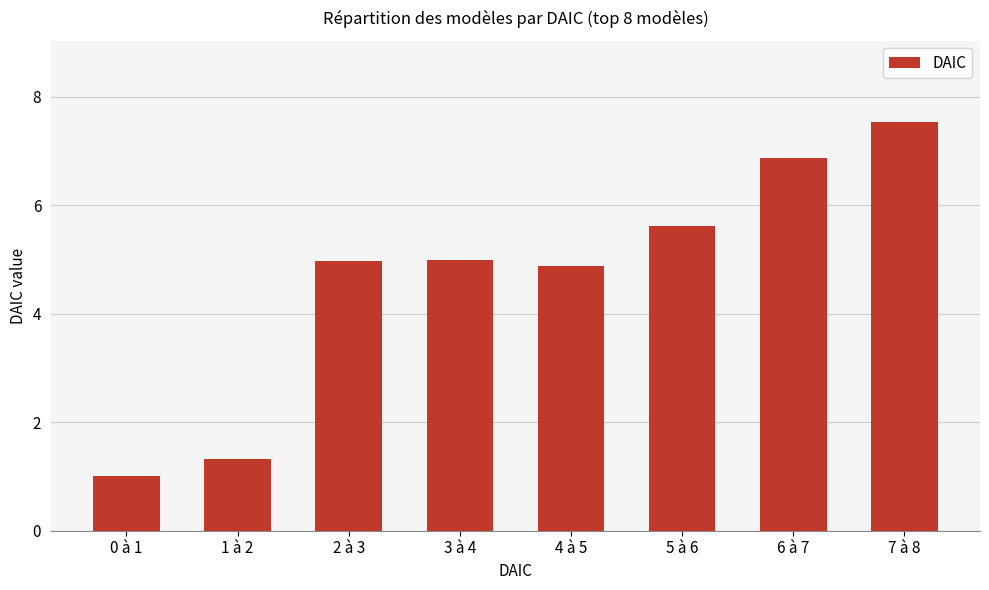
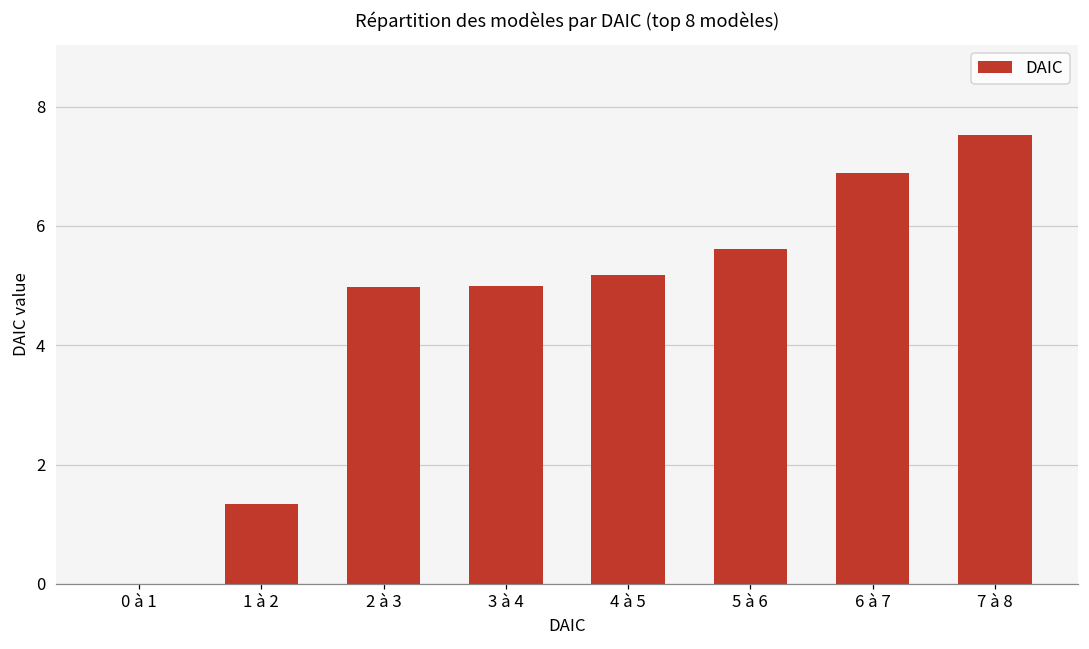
  {
-   "0 à 1": 1,
+   "0 à 1": 0,
    "1 à 2": 1.3,
    "2 à 3": 5.0,
    "3 à 4": 5.0,
-   "4 à 5": 4.9,
+   "4 à 5": 5.2,
    "5 à 6": 5.6,
    "6 à 7": 6.9,
    "7 à 8": 7.5
  }
